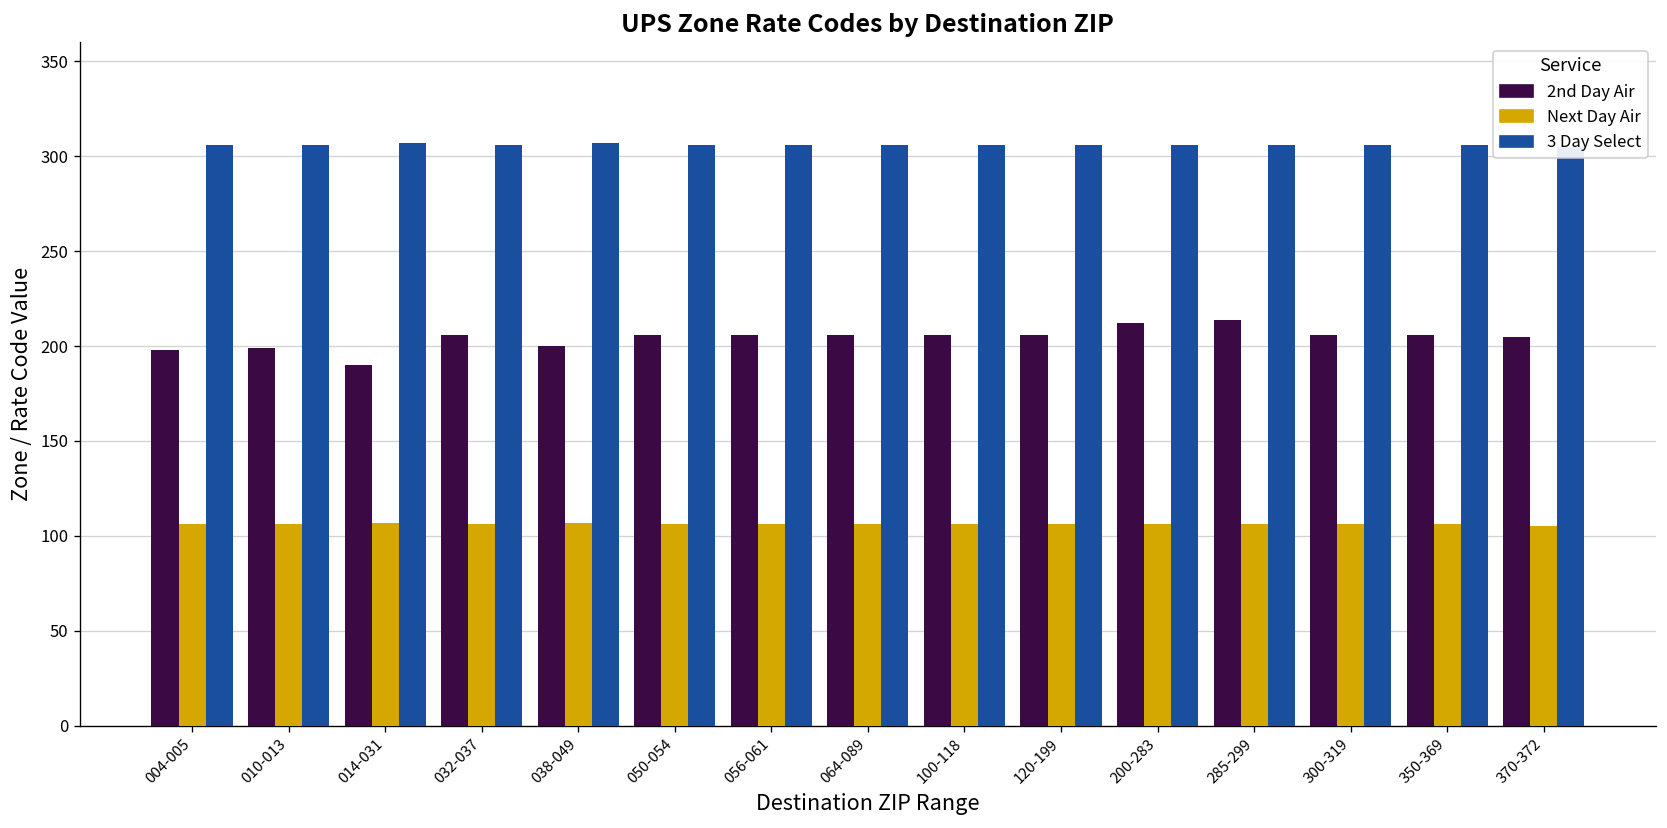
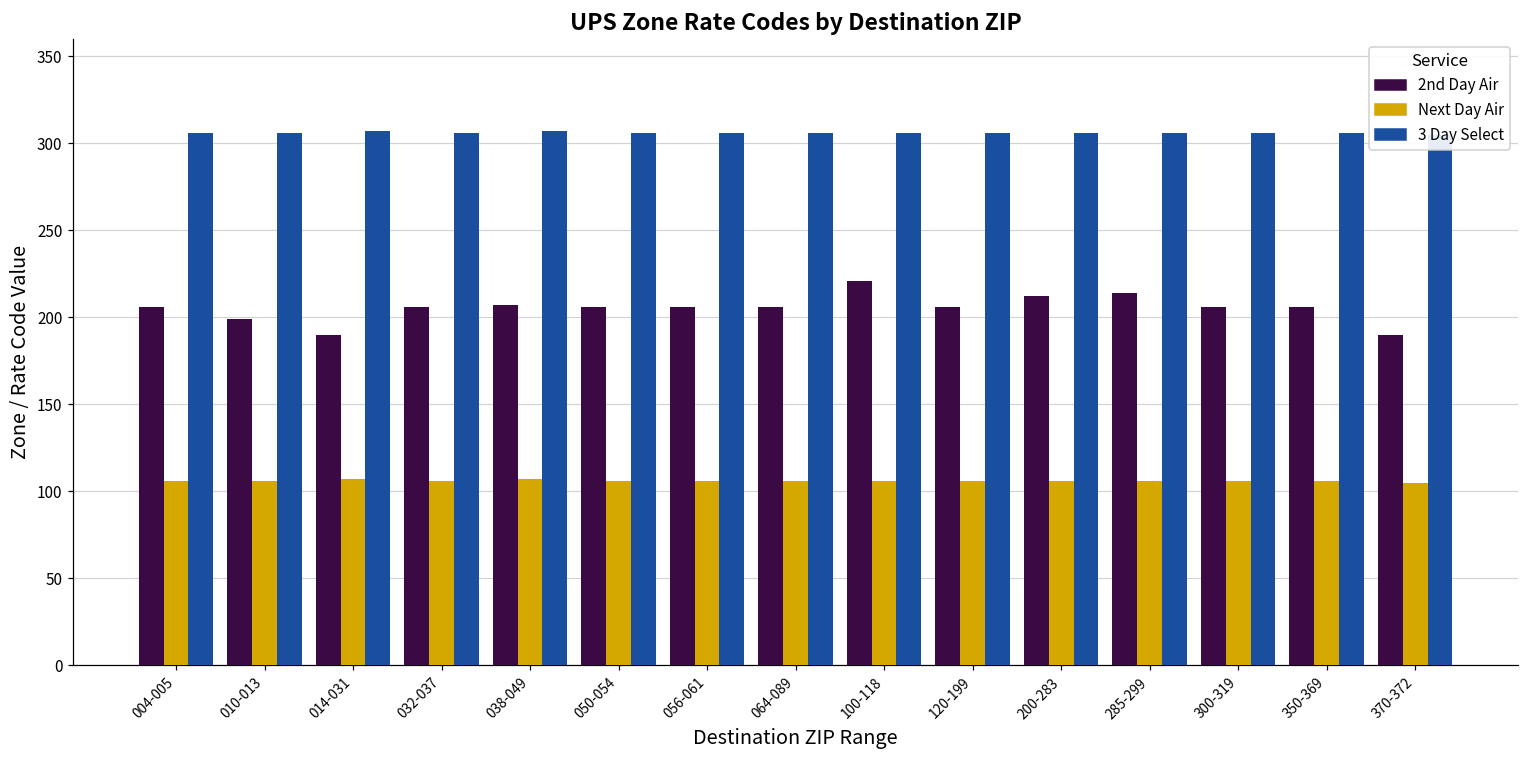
  {
    "2nd Day Air": {
-     "004-005": 198,
+     "004-005": 206,
      "010-013": 199,
      "014-031": 190,
      "032-037": 206,
-     "038-049": 200,
+     "038-049": 207,
      "050-054": 206,
      "056-061": 206,
      "064-089": 206,
-     "100-118": 206,
+     "100-118": 221,
      "120-199": 206,
      "200-283": 212,
      "285-299": 214,
      "300-319": 206,
      "350-369": 206,
-     "370-372": 205
+     "370-372": 190
    },
    "Next Day Air": {
      "004-005": 106,
      "010-013": 106,
      "014-031": 107,
      "032-037": 106,
      "038-049": 107,
      "050-054": 106,
      "056-061": 106,
      "064-089": 106,
      "100-118": 106,
      "120-199": 106,
      "200-283": 106,
      "285-299": 106,
      "300-319": 106,
      "350-369": 106,
      "370-372": 105
    },
    "3 Day Select": {
      "004-005": 306,
      "010-013": 306,
      "014-031": 307,
      "032-037": 306,
      "038-049": 307,
      "050-054": 306,
      "056-061": 306,
      "064-089": 306,
      "100-118": 306,
      "120-199": 306,
      "200-283": 306,
      "285-299": 306,
      "300-319": 306,
      "350-369": 306
    }
  }
